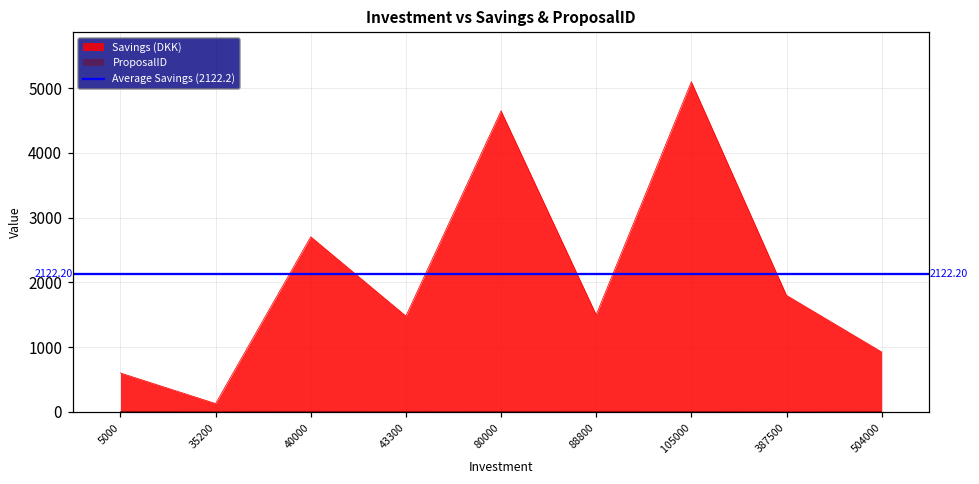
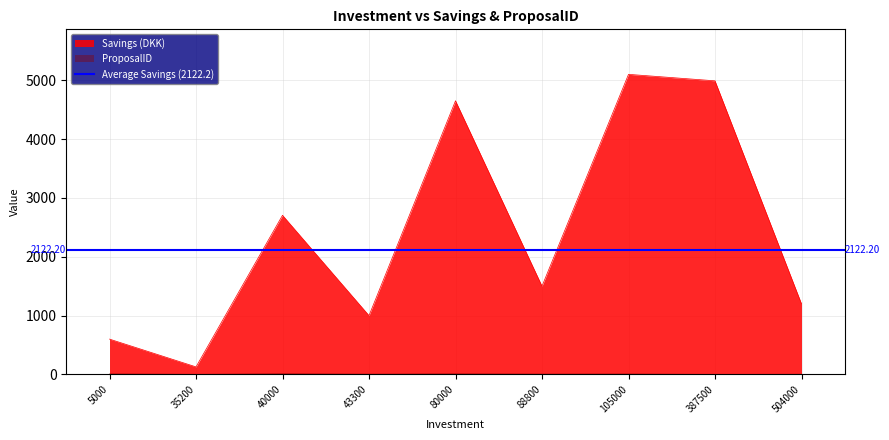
  {
    "Savings (DKK)": {
      "5000": 600,
      "35200": 100,
      "40000": 2700,
-     "43300": 1500,
+     "43300": 1000,
      "80000": 4700,
      "88800": 1500,
      "105000": 5100,
-     "387500": 1800,
-     "504000": 900
+     "387500": 5000,
+     "504000": 1200
    },
    "ProposalID": {
      "5000": 0,
      "35200": 0,
      "40000": 0,
      "43300": 0,
      "80000": 0,
      "88800": 0,
      "105000": 0,
      "387500": 0,
      "504000": 0
    }
  }
